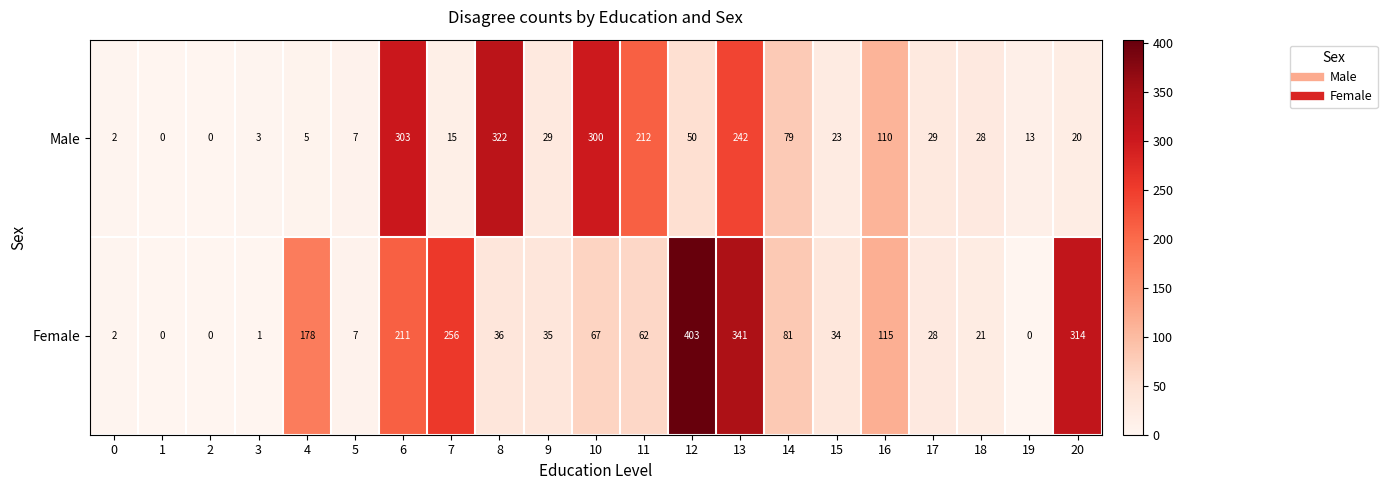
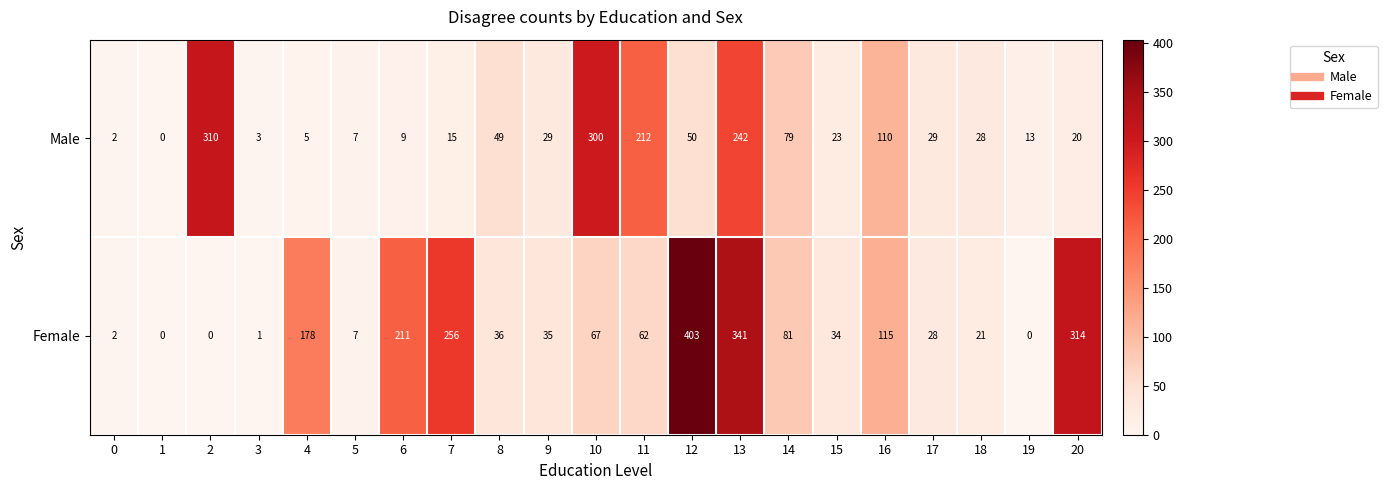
  {
    "Male": {
      "0": 2,
      "1": 0,
-     "2": 0,
+     "2": 310,
      "3": 3,
      "4": 5,
      "5": 7,
-     "6": 303,
+     "6": 9,
      "7": 15,
-     "8": 322,
+     "8": 49,
      "9": 29,
      "10": 300,
      "11": 212,
      "12": 50,
      "13": 242,
      "14": 79,
      "15": 23,
      "16": 110,
      "17": 29,
      "18": 28,
      "19": 13,
      "20": 20
    },
    "Female": {
      "0": 2,
      "1": 0,
      "2": 0,
      "3": 1,
      "4": 178,
      "5": 7,
      "6": 211,
      "7": 256,
      "8": 36,
      "9": 35,
      "10": 67,
      "11": 62,
      "12": 403,
      "13": 341,
      "14": 81,
      "15": 34,
      "16": 115,
      "17": 28,
      "18": 21,
      "19": 0,
      "20": 314
    }
  }
